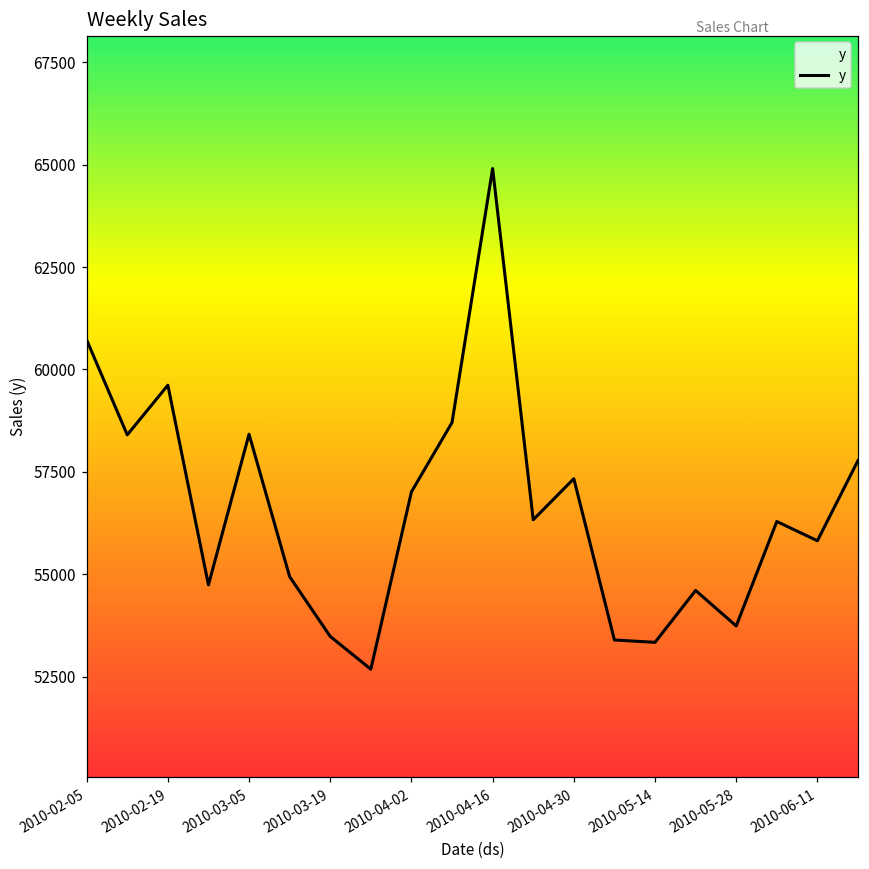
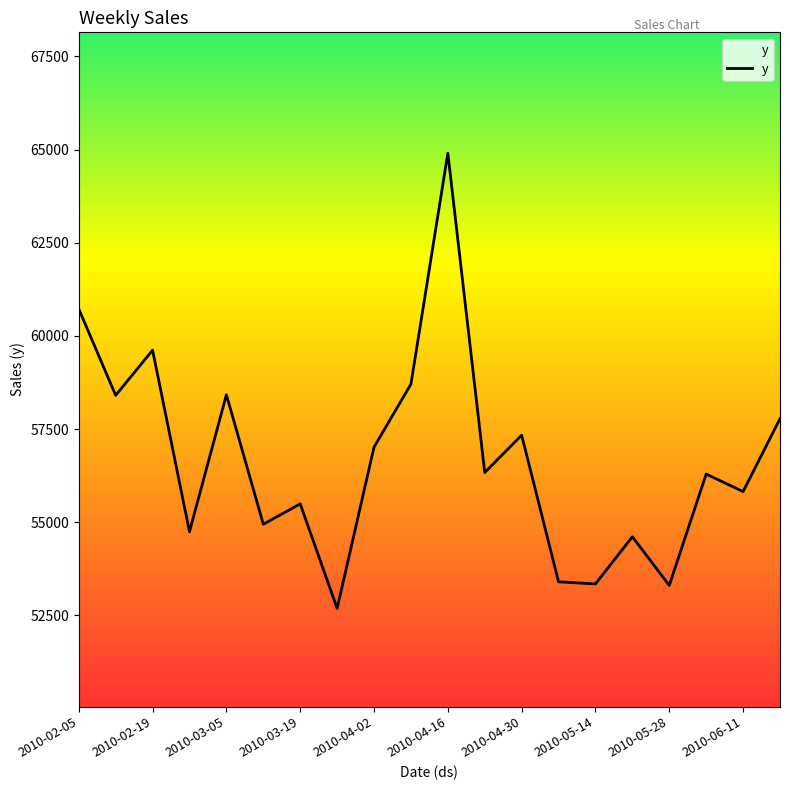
  {
    "2010-02-05": 60700,
    "2010-02-19": 59600,
    "2010-03-05": 58400,
-   "2010-03-19": 53500,
+   "2010-03-19": 55500,
    "2010-04-02": 57000,
    "2010-04-16": 64900,
    "2010-04-30": 57300,
    "2010-05-14": 53300,
-   "2010-05-28": 53700,
+   "2010-05-28": 53300,
    "2010-06-11": 55800
  }
